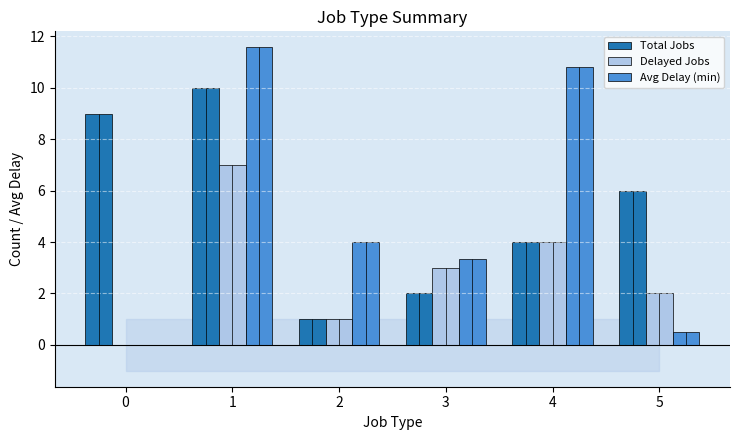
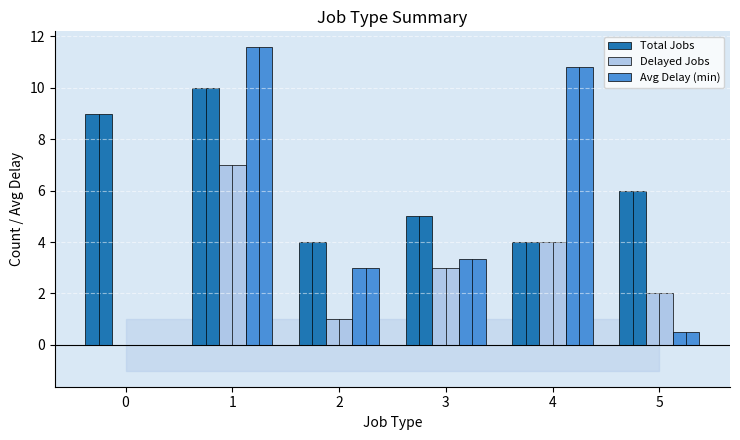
  {
    "Total Jobs": {
      "0": 9,
      "1": 10,
-     "2": 1,
-     "3": 2,
+     "2": 4,
+     "3": 5,
      "4": 4,
      "5": 6
    },
    "Avg Delay (min)": {
      "0": 0,
      "1": 11.6,
-     "2": 4,
+     "2": 3,
      "3": 3.3,
      "4": 10.8,
      "5": 0.5
    }
  }
